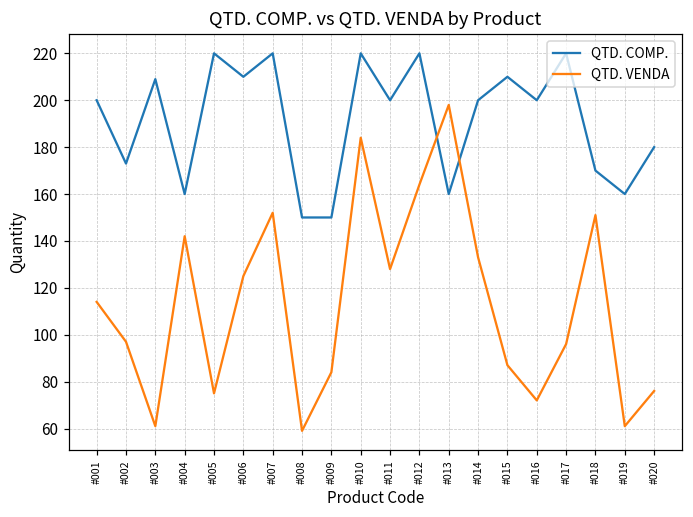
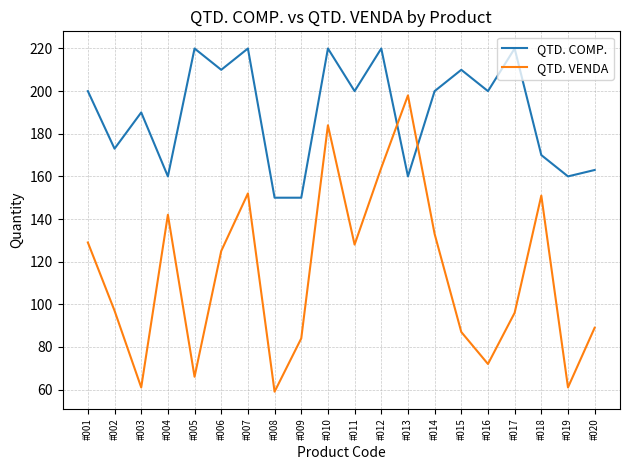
  {
    "QTD. COMP.": {
      "#001": 200,
      "#002": 173,
-     "#003": 209,
+     "#003": 190,
      "#004": 160,
      "#005": 220,
      "#006": 210,
      "#007": 220,
      "#008": 150,
      "#009": 150,
      "#010": 220,
      "#011": 200,
      "#012": 220,
      "#013": 160,
      "#014": 200,
      "#015": 210,
      "#016": 200,
      "#018": 170,
      "#019": 160,
-     "#020": 180
+     "#020": 163
    },
    "QTD. VENDA": {
-     "#001": 114,
+     "#001": 129,
      "#002": 97,
      "#003": 61,
      "#004": 142,
-     "#005": 75,
+     "#005": 66,
      "#006": 125,
      "#007": 152,
      "#008": 59,
      "#009": 84,
      "#010": 184,
      "#011": 128,
      "#012": 164,
      "#013": 198,
      "#014": 133,
      "#015": 87,
      "#016": 72,
      "#017": 96,
      "#018": 151,
      "#019": 61,
-     "#020": 76
+     "#020": 89
    }
  }
